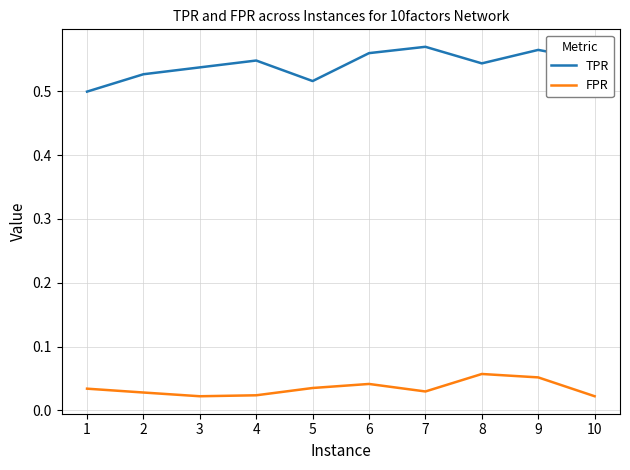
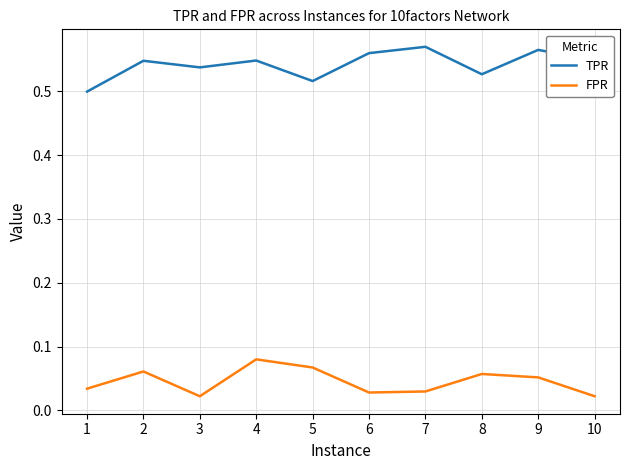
  {
    "TPR": {
      "1": 0.50,
-     "2": 0.53,
+     "2": 0.55,
      "3": 0.54,
      "4": 0.55,
      "5": 0.52,
      "6": 0.56,
      "7": 0.57,
-     "8": 0.54,
+     "8": 0.53,
      "9": 0.57
    },
    "FPR": {
      "1": 0.03,
-     "2": 0.03,
+     "2": 0.06,
      "3": 0.02,
-     "4": 0.02,
-     "5": 0.04,
-     "6": 0.04,
+     "4": 0.08,
+     "5": 0.07,
+     "6": 0.03,
      "7": 0.03,
      "8": 0.06,
      "9": 0.05,
      "10": 0.02
    }
  }
